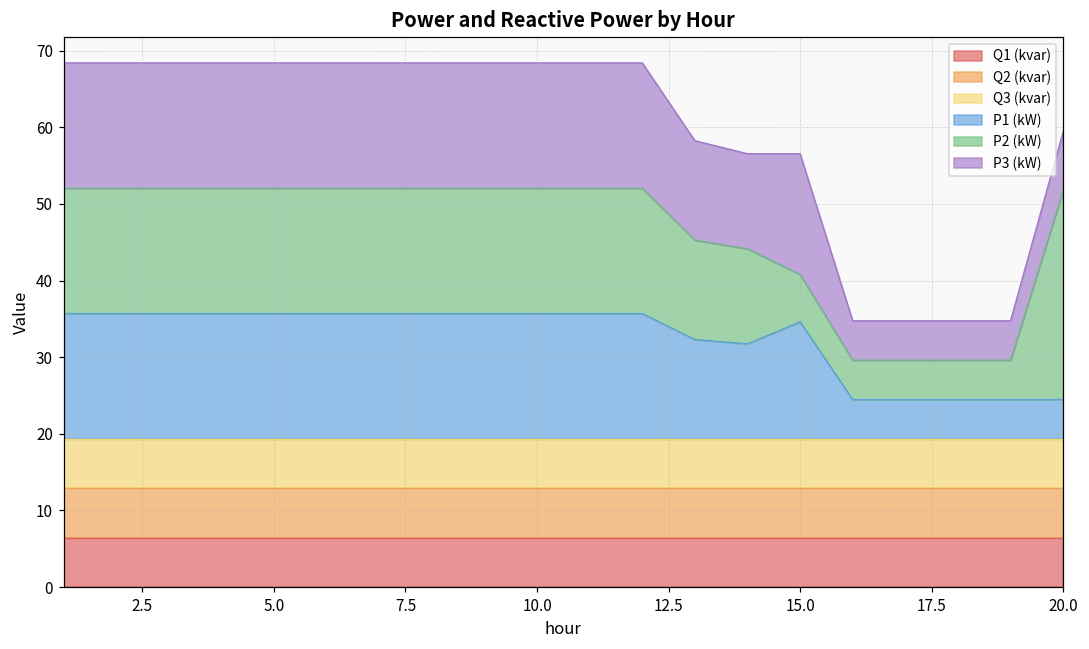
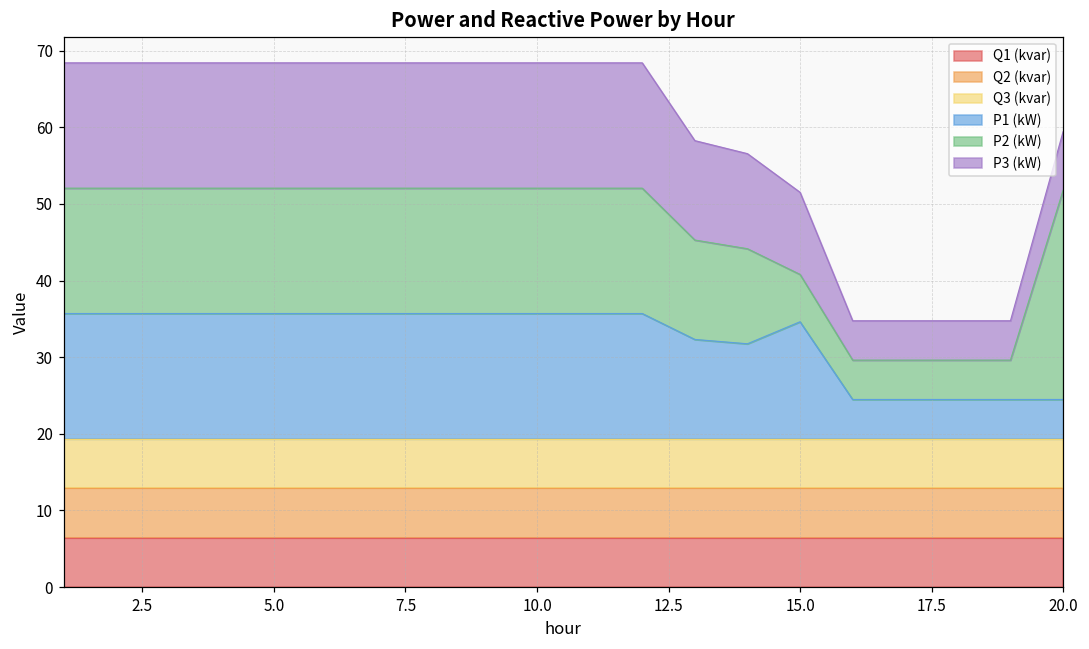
  {
    "Q1 (kvar)": {
      "5.0": 6,
      "10.0": 6,
      "15.0": 6,
      "20.0": 6
    },
    "Q2 (kvar)": {
      "5.0": 6,
      "10.0": 6,
      "15.0": 6,
      "20.0": 6
    },
    "Q3 (kvar)": {
      "5.0": 6,
      "10.0": 6,
      "15.0": 6,
      "20.0": 6
    },
    "P1 (kW)": {
      "5.0": 16,
      "10.0": 16,
      "15.0": 15,
      "20.0": 5
    },
    "P2 (kW)": {
      "5.0": 16,
      "10.0": 16,
      "15.0": 6,
      "20.0": 27
    },
    "P3 (kW)": {
      "5.0": 16,
      "10.0": 16,
-     "15.0": 16,
+     "15.0": 11,
      "20.0": 8
    }
  }
